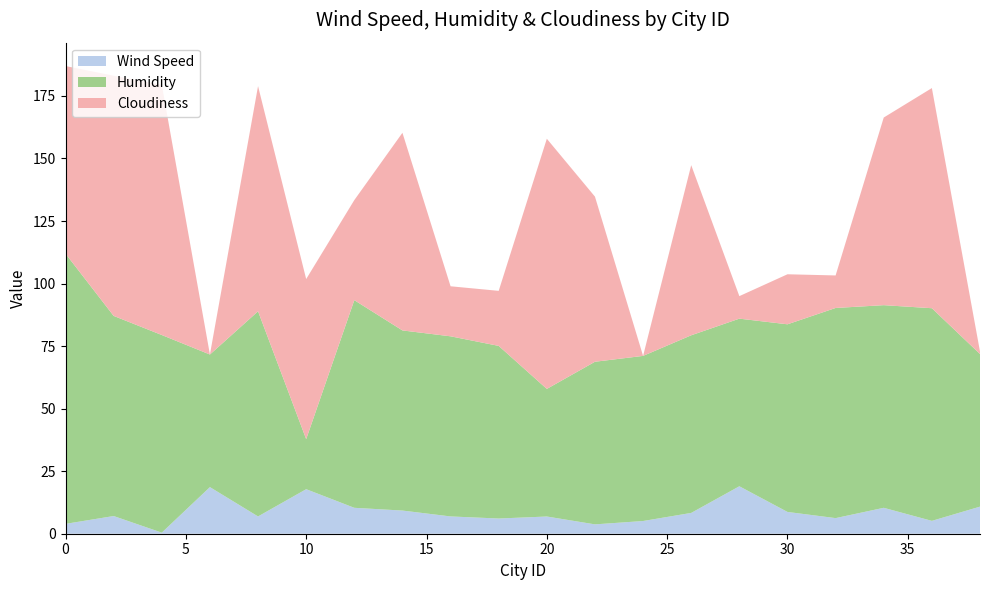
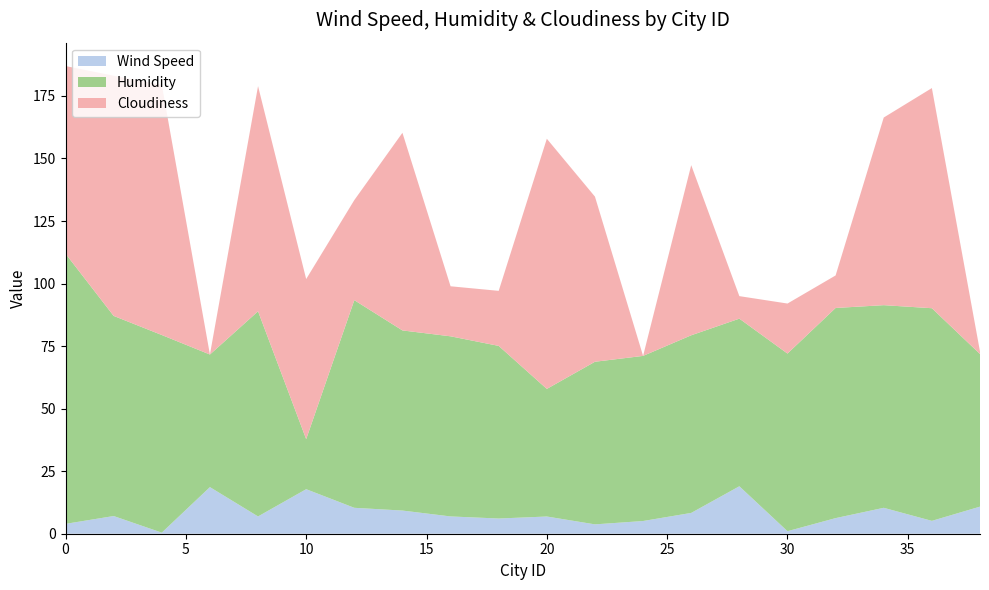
  {
    "Wind Speed": {
      "0": 4,
      "10": 18,
      "20": 7,
-     "30": 9
+     "30": 1
    },
    "Humidity": {
      "0": 108,
      "10": 20,
      "20": 51,
-     "30": 75
+     "30": 71
    },
    "Cloudiness": {
      "0": 75,
      "10": 64,
      "20": 100,
      "30": 20
    }
  }
